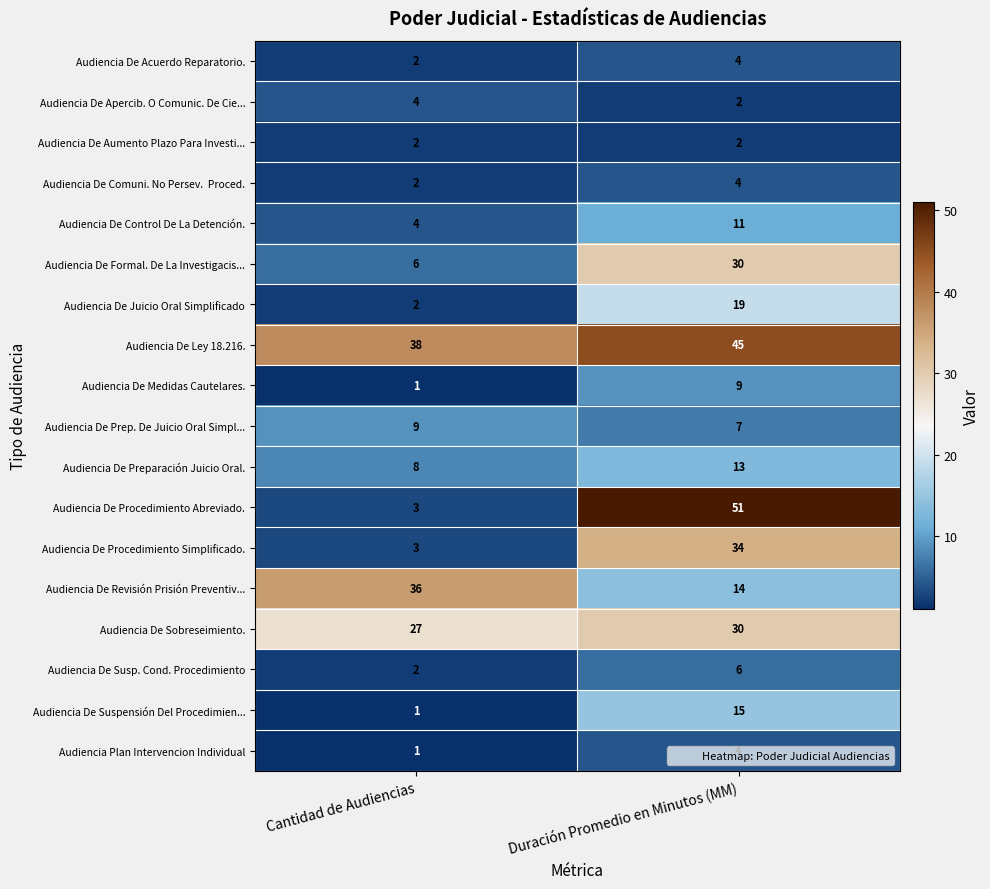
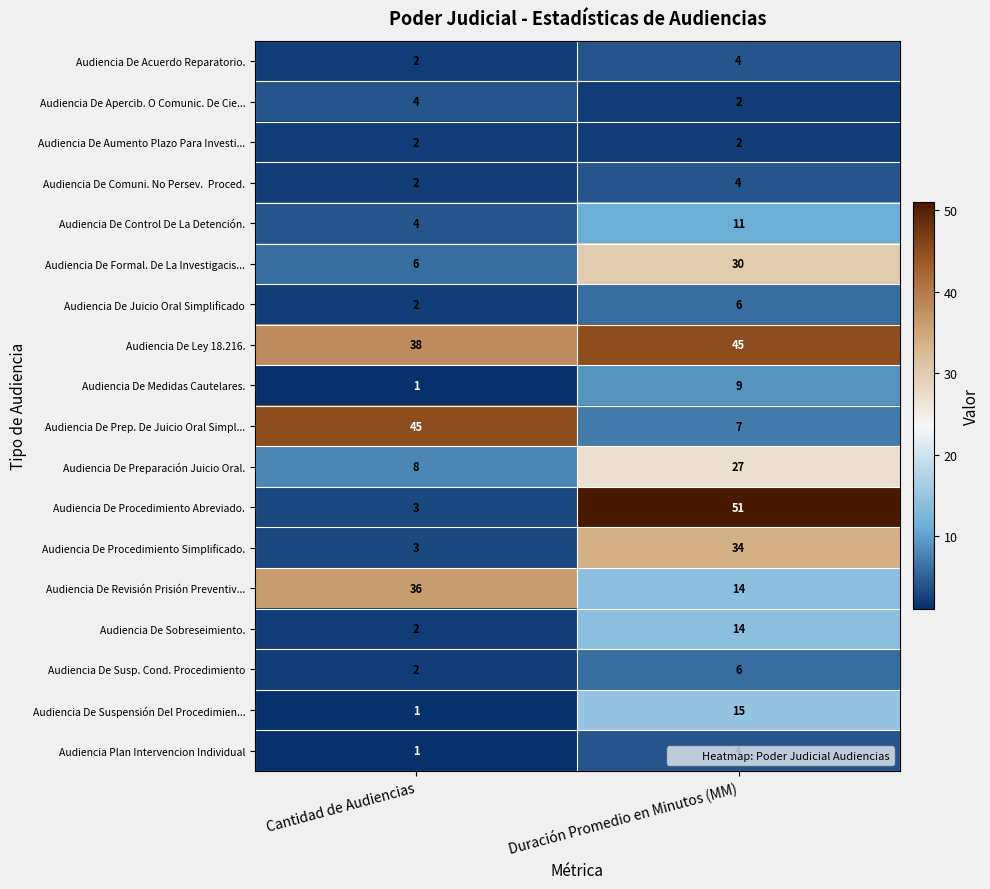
  {
    "Audiencia De Acuerdo Reparatorio.": {
      "Cantidad de Audiencias": 2,
      "Duración Promedio en Minutos (MM)": 4
    },
    "Audiencia De Apercib. O Comunic. De Cie...": {
      "Cantidad de Audiencias": 4,
      "Duración Promedio en Minutos (MM)": 2
    },
    "Audiencia De Aumento Plazo Para Investi...": {
      "Cantidad de Audiencias": 2,
      "Duración Promedio en Minutos (MM)": 2
    },
    "Audiencia De Comuni. No Persev. Proced.": {
      "Cantidad de Audiencias": 2,
      "Duración Promedio en Minutos (MM)": 4
    },
    "Audiencia De Control De La Detención.": {
      "Cantidad de Audiencias": 4,
      "Duración Promedio en Minutos (MM)": 11
    },
    "Audiencia De Formal. De La Investigacis...": {
      "Cantidad de Audiencias": 6,
      "Duración Promedio en Minutos (MM)": 30
    },
    "Audiencia De Juicio Oral Simplificado": {
      "Cantidad de Audiencias": 2,
-     "Duración Promedio en Minutos (MM)": 19
+     "Duración Promedio en Minutos (MM)": 6
    },
    "Audiencia De Ley 18.216.": {
      "Cantidad de Audiencias": 38,
      "Duración Promedio en Minutos (MM)": 45
    },
    "Audiencia De Medidas Cautelares.": {
      "Cantidad de Audiencias": 1,
      "Duración Promedio en Minutos (MM)": 9
    },
    "Audiencia De Prep. De Juicio Oral Simpl...": {
-     "Cantidad de Audiencias": 9,
+     "Cantidad de Audiencias": 45,
      "Duración Promedio en Minutos (MM)": 7
    },
    "Audiencia De Preparación Juicio Oral.": {
      "Cantidad de Audiencias": 8,
-     "Duración Promedio en Minutos (MM)": 13
+     "Duración Promedio en Minutos (MM)": 27
    },
    "Audiencia De Procedimiento Abreviado.": {
      "Cantidad de Audiencias": 3,
      "Duración Promedio en Minutos (MM)": 51
    },
    "Audiencia De Procedimiento Simplificado.": {
      "Cantidad de Audiencias": 3,
      "Duración Promedio en Minutos (MM)": 34
    },
    "Audiencia De Revisión Prisión Preventiv...": {
      "Cantidad de Audiencias": 36,
      "Duración Promedio en Minutos (MM)": 14
    },
    "Audiencia De Sobreseimiento.": {
-     "Cantidad de Audiencias": 27,
-     "Duración Promedio en Minutos (MM)": 30
+     "Cantidad de Audiencias": 2,
+     "Duración Promedio en Minutos (MM)": 14
    },
    "Audiencia De Susp. Cond. Procedimiento": {
      "Cantidad de Audiencias": 2,
      "Duración Promedio en Minutos (MM)": 6
    },
    "Audiencia De Suspensión Del Procedimien...": {
      "Cantidad de Audiencias": 1,
      "Duración Promedio en Minutos (MM)": 15
    },
    "Audiencia Plan Intervencion Individual": {
      "Cantidad de Audiencias": 1
    }
  }
